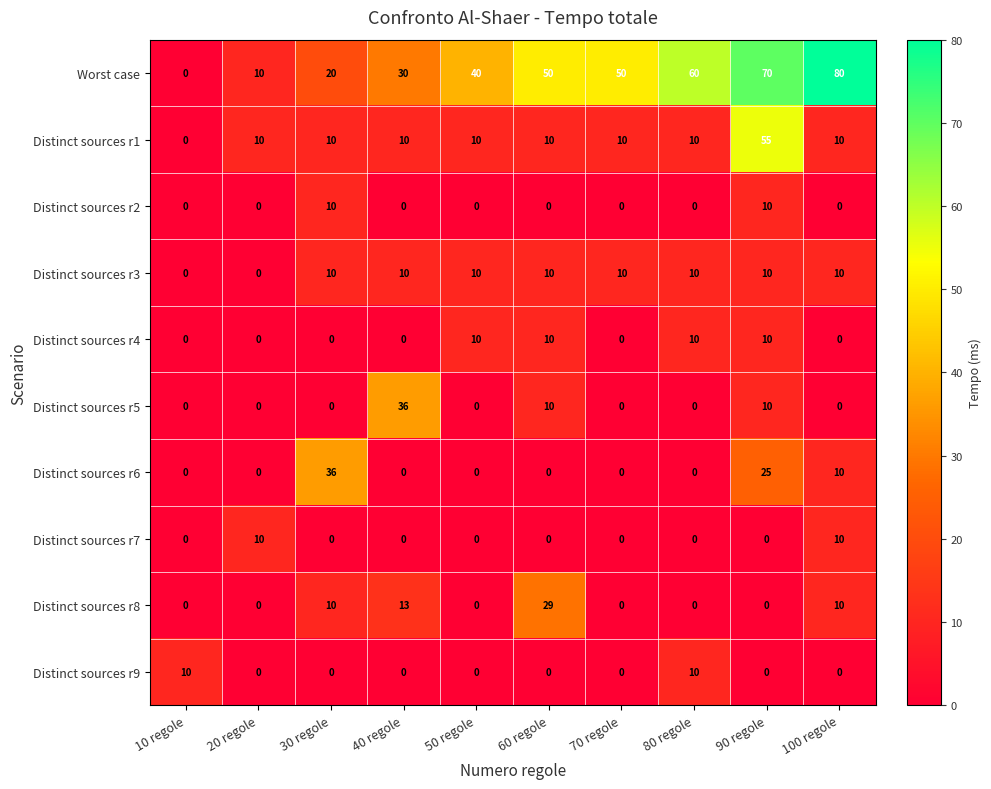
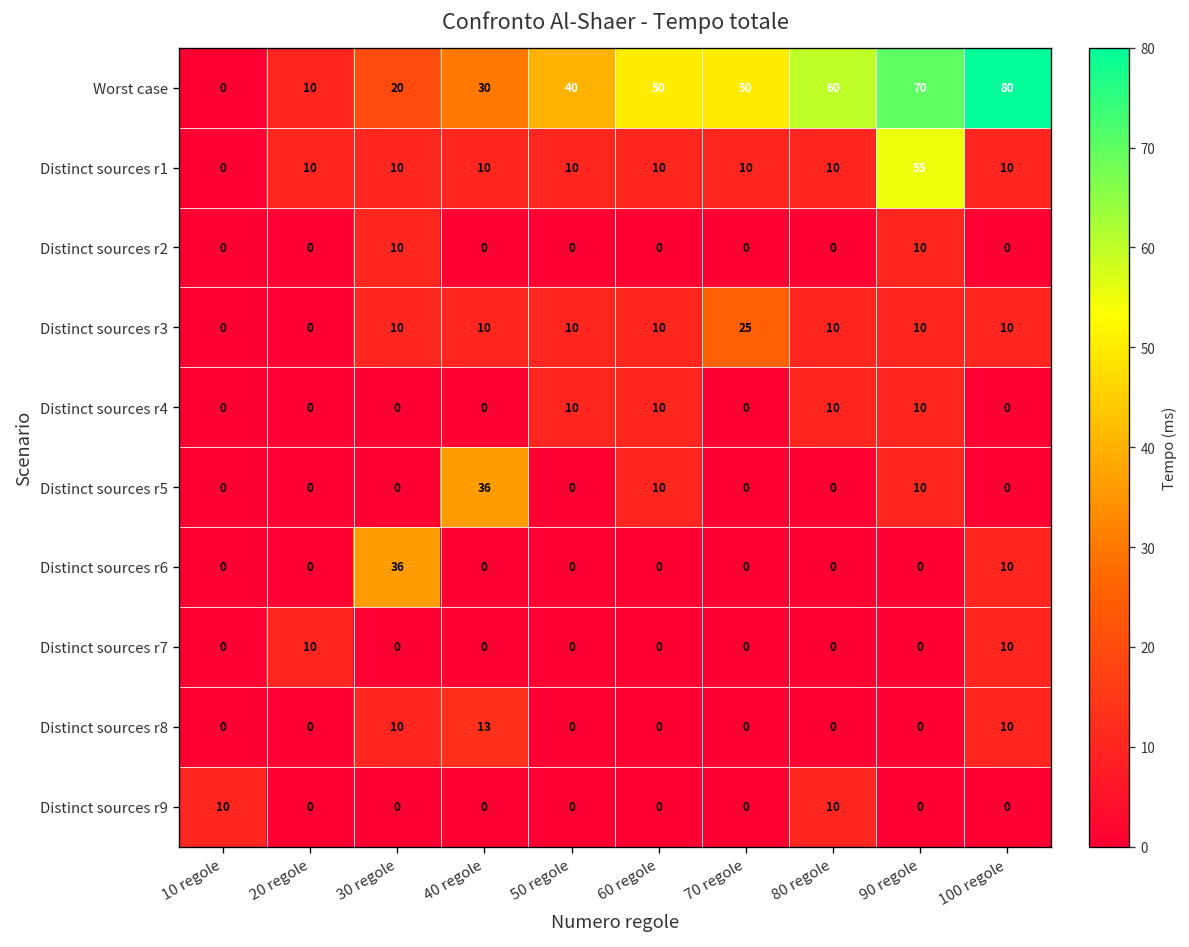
  {
    "Worst case": {
      "10 regole": 0,
      "20 regole": 10,
      "30 regole": 20,
      "40 regole": 30,
      "50 regole": 40,
      "60 regole": 50,
      "70 regole": 50,
      "80 regole": 60,
      "90 regole": 70,
      "100 regole": 80
    },
    "Distinct sources r1": {
      "10 regole": 0,
      "20 regole": 10,
      "30 regole": 10,
      "40 regole": 10,
      "50 regole": 10,
      "60 regole": 10,
      "70 regole": 10,
      "80 regole": 10,
      "90 regole": 55,
      "100 regole": 10
    },
    "Distinct sources r2": {
      "10 regole": 0,
      "20 regole": 0,
      "30 regole": 10,
      "40 regole": 0,
      "50 regole": 0,
      "60 regole": 0,
      "70 regole": 0,
      "80 regole": 0,
      "90 regole": 10,
      "100 regole": 0
    },
    "Distinct sources r3": {
      "10 regole": 0,
      "20 regole": 0,
      "30 regole": 10,
      "40 regole": 10,
      "50 regole": 10,
      "60 regole": 10,
-     "70 regole": 10,
+     "70 regole": 25,
      "80 regole": 10,
      "90 regole": 10,
      "100 regole": 10
    },
    "Distinct sources r4": {
      "10 regole": 0,
      "20 regole": 0,
      "30 regole": 0,
      "40 regole": 0,
      "50 regole": 10,
      "60 regole": 10,
      "70 regole": 0,
      "80 regole": 10,
      "90 regole": 10,
      "100 regole": 0
    },
    "Distinct sources r5": {
      "10 regole": 0,
      "20 regole": 0,
      "30 regole": 0,
      "40 regole": 36,
      "50 regole": 0,
      "60 regole": 10,
      "70 regole": 0,
      "80 regole": 0,
      "90 regole": 10,
      "100 regole": 0
    },
    "Distinct sources r6": {
      "10 regole": 0,
      "20 regole": 0,
      "30 regole": 36,
      "40 regole": 0,
      "50 regole": 0,
      "60 regole": 0,
      "70 regole": 0,
      "80 regole": 0,
-     "90 regole": 25,
+     "90 regole": 0,
      "100 regole": 10
    },
    "Distinct sources r7": {
      "10 regole": 0,
      "20 regole": 10,
      "30 regole": 0,
      "40 regole": 0,
      "50 regole": 0,
      "60 regole": 0,
      "70 regole": 0,
      "80 regole": 0,
      "90 regole": 0,
      "100 regole": 10
    },
    "Distinct sources r8": {
      "10 regole": 0,
      "20 regole": 0,
      "30 regole": 10,
      "40 regole": 13,
      "50 regole": 0,
-     "60 regole": 29,
+     "60 regole": 0,
      "70 regole": 0,
      "80 regole": 0,
      "90 regole": 0,
      "100 regole": 10
    },
    "Distinct sources r9": {
      "10 regole": 10,
      "20 regole": 0,
      "30 regole": 0,
      "40 regole": 0,
      "50 regole": 0,
      "60 regole": 0,
      "70 regole": 0,
      "80 regole": 10,
      "90 regole": 0,
      "100 regole": 0
    }
  }
